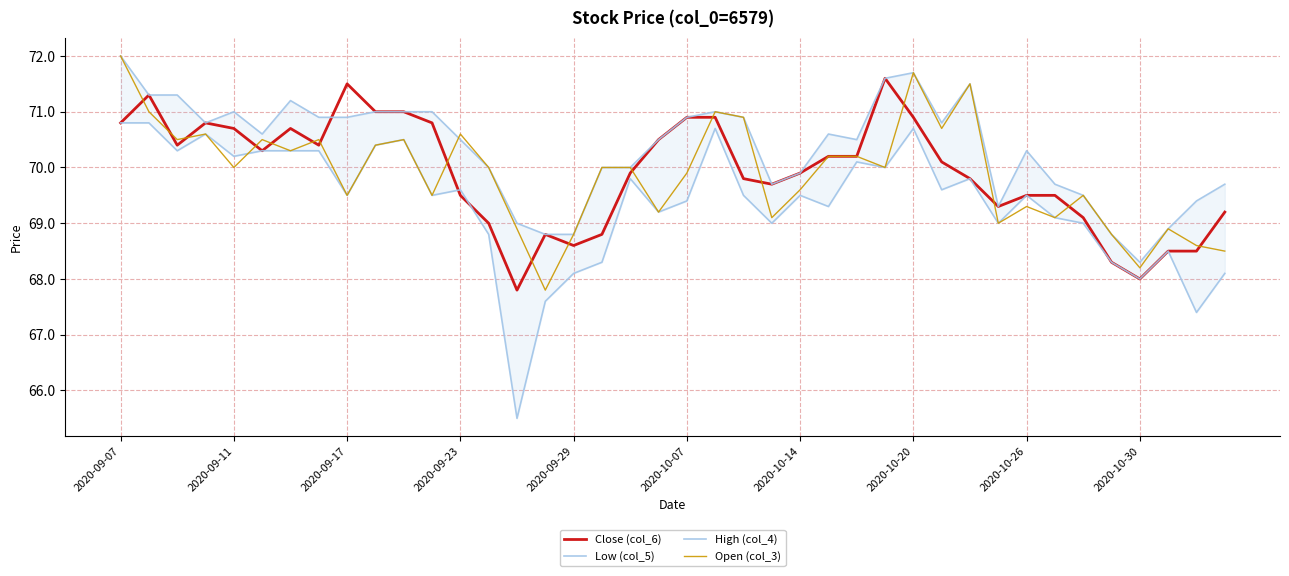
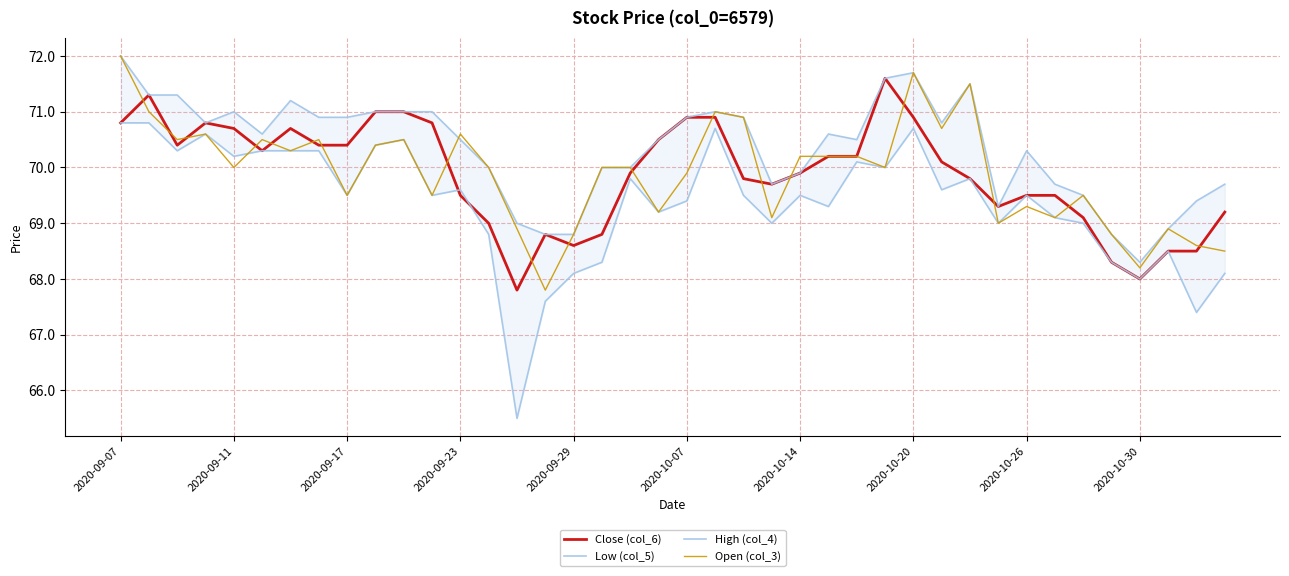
  {
    "Close (col_6)": {
      "2020-09-11": 70.7,
-     "2020-09-17": 71.5,
+     "2020-09-17": 70.4,
      "2020-09-23": 69.5,
      "2020-09-29": 68.6,
      "2020-10-20": 70.9
    },
    "Open (col_3)": {
      "2020-09-11": 70.0,
      "2020-09-23": 70.6,
      "2020-10-07": 69.9,
-     "2020-10-14": 69.6,
+     "2020-10-14": 70.2,
      "2020-10-26": 69.3,
      "2020-10-30": 68.2
    }
  }
